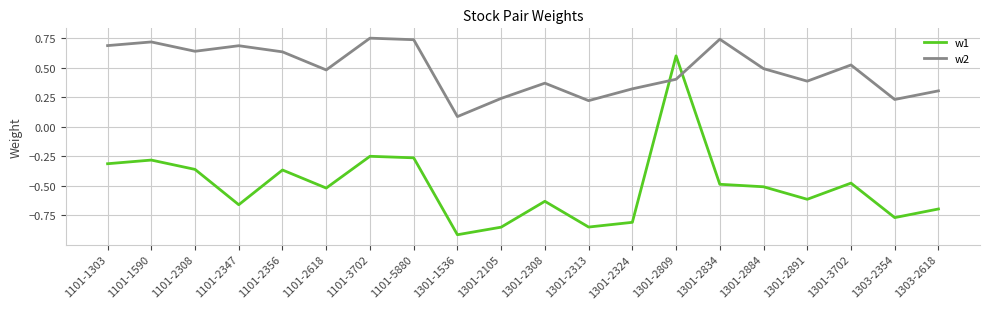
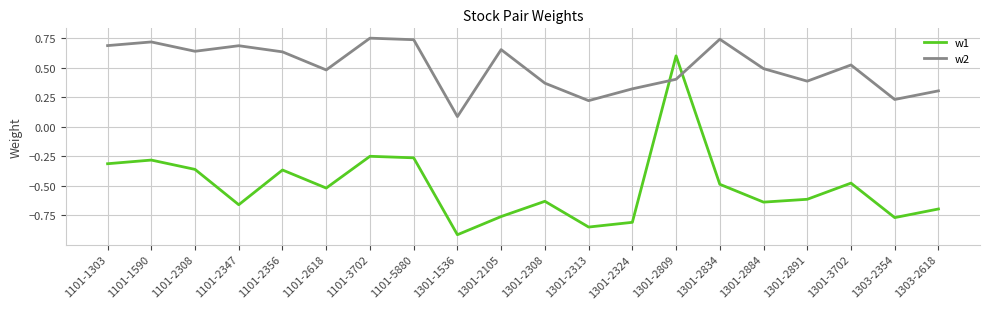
  {
    "w1": {
      "1101-1303": -0.31,
      "1101-1590": -0.28,
      "1101-2308": -0.36,
      "1101-2347": -0.66,
      "1101-2356": -0.37,
      "1101-2618": -0.52,
      "1101-3702": -0.25,
      "1101-5880": -0.26,
      "1301-1536": -0.92,
-     "1301-2105": -0.85,
+     "1301-2105": -0.76,
      "1301-2308": -0.63,
      "1301-2313": -0.85,
      "1301-2324": -0.81,
      "1301-2809": 0.60,
      "1301-2834": -0.49,
-     "1301-2884": -0.51,
+     "1301-2884": -0.64,
      "1301-2891": -0.62,
      "1301-3702": -0.48,
      "1303-2354": -0.77,
      "1303-2618": -0.70
    },
    "w2": {
      "1101-1303": 0.69,
      "1101-1590": 0.72,
      "1101-2308": 0.64,
      "1101-2347": 0.69,
      "1101-2356": 0.63,
      "1101-2618": 0.48,
      "1101-3702": 0.75,
      "1101-5880": 0.74,
      "1301-1536": 0.09,
-     "1301-2105": 0.24,
+     "1301-2105": 0.65,
      "1301-2308": 0.37,
      "1301-2313": 0.22,
      "1301-2324": 0.32,
      "1301-2809": 0.40,
      "1301-2834": 0.74,
      "1301-2884": 0.49,
      "1301-2891": 0.39,
      "1301-3702": 0.52,
      "1303-2354": 0.23,
      "1303-2618": 0.30
    }
  }
